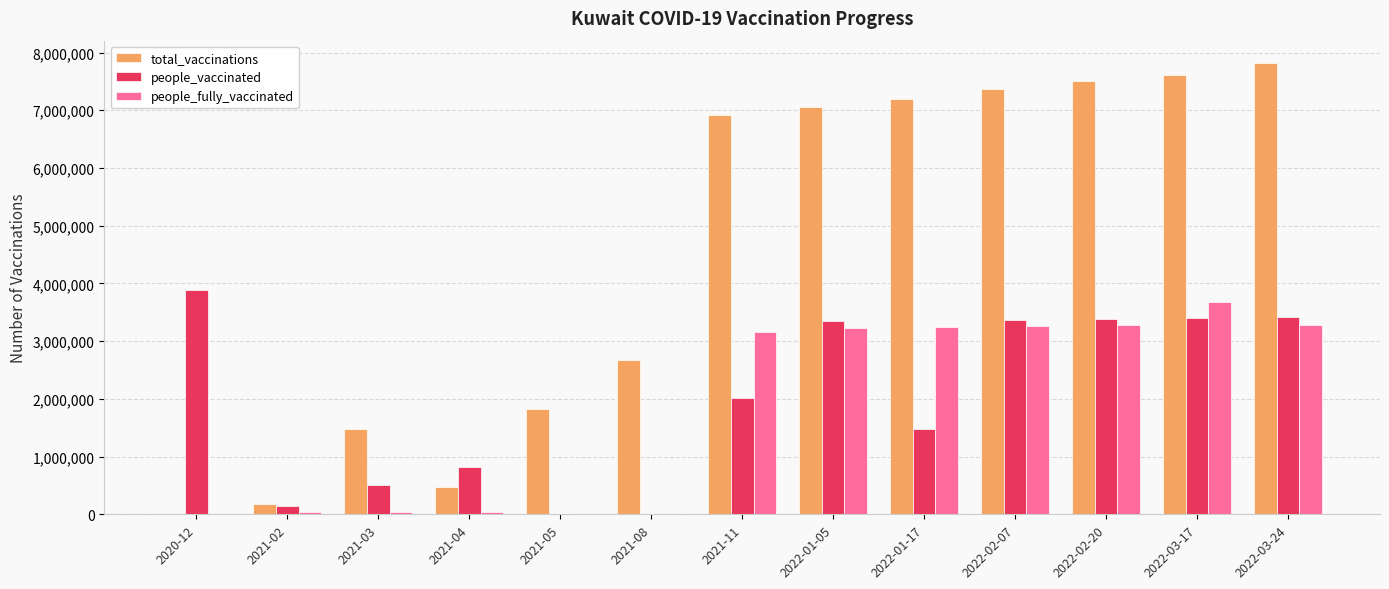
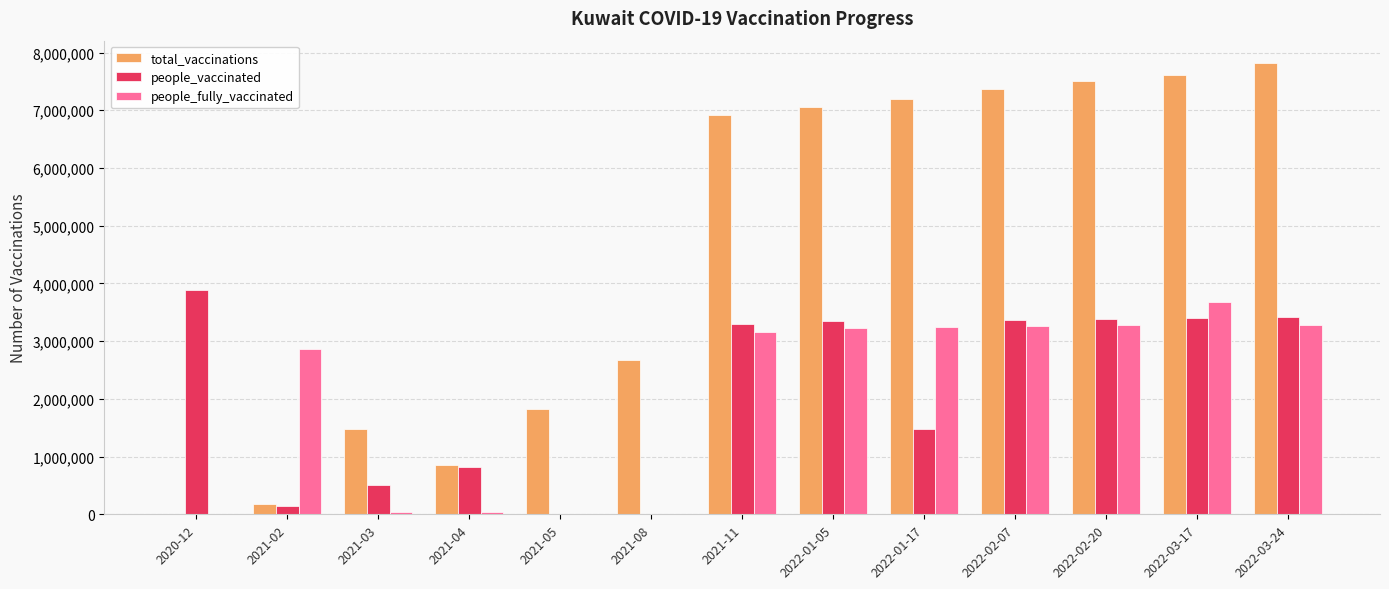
  {
    "total_vaccinations": {
      "2021-02": "200,000",
      "2021-03": "1,500,000",
-     "2021-04": "500,000",
+     "2021-04": "900,000",
      "2021-05": "1,800,000",
      "2021-08": "2,700,000",
      "2021-11": "6,900,000",
      "2022-01-05": "7,100,000",
      "2022-01-17": "7,200,000",
      "2022-02-07": "7,400,000",
      "2022-02-20": "7,500,000",
      "2022-03-17": "7,600,000",
      "2022-03-24": "7,800,000"
    },
    "people_vaccinated": {
      "2020-12": "3,900,000",
      "2021-02": "100,000",
      "2021-03": "500,000",
      "2021-04": "800,000",
      "2021-05": "0",
      "2021-08": "0",
-     "2021-11": "2,000,000",
+     "2021-11": "3,300,000",
      "2022-01-05": "3,300,000",
      "2022-01-17": "1,500,000",
      "2022-02-07": "3,400,000",
      "2022-02-20": "3,400,000",
      "2022-03-17": "3,400,000",
      "2022-03-24": "3,400,000"
    },
    "people_fully_vaccinated": {
      "2020-12": "0",
-     "2021-02": "0",
+     "2021-02": "2,900,000",
      "2021-05": "0",
      "2021-08": "0",
      "2021-11": "3,200,000",
      "2022-01-05": "3,200,000",
      "2022-01-17": "3,200,000",
      "2022-02-07": "3,300,000",
      "2022-02-20": "3,300,000",
      "2022-03-17": "3,700,000",
      "2022-03-24": "3,300,000"
    }
  }
